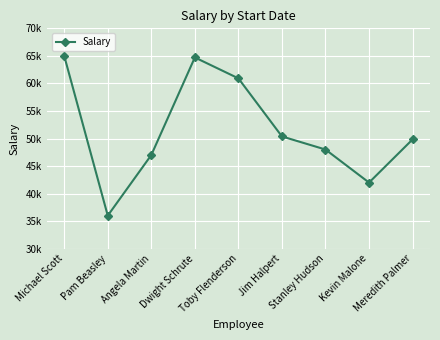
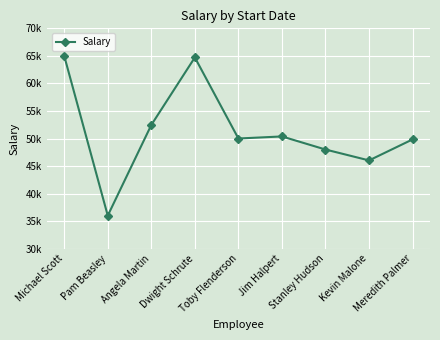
  {
    "Michael Scott": 65000,
    "Pam Beasley": 36000,
-   "Angela Martin": 47000,
+   "Angela Martin": 52000,
    "Dwight Schrute": 65000,
-   "Toby Flenderson": 61000,
+   "Toby Flenderson": 50000,
    "Jim Halpert": 50000,
    "Stanley Hudson": 48000,
-   "Kevin Malone": 42000,
+   "Kevin Malone": 46000,
    "Meredith Palmer": 50000
  }
